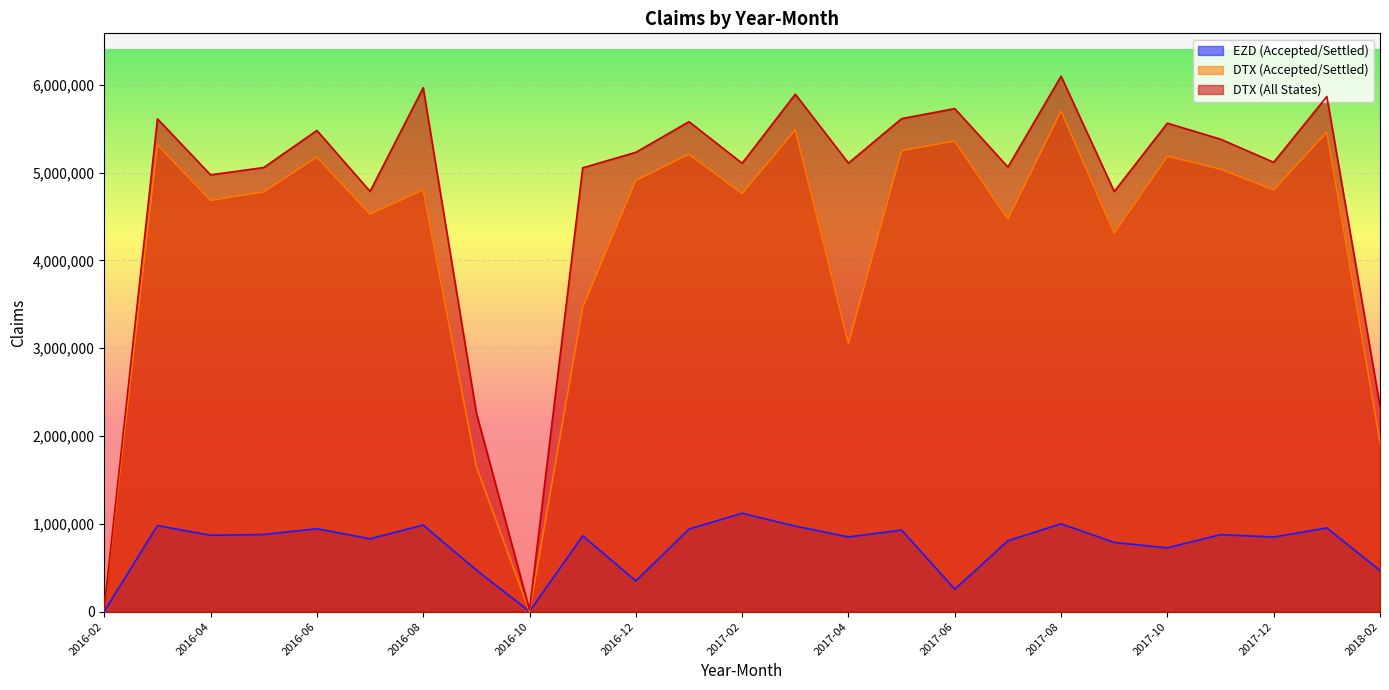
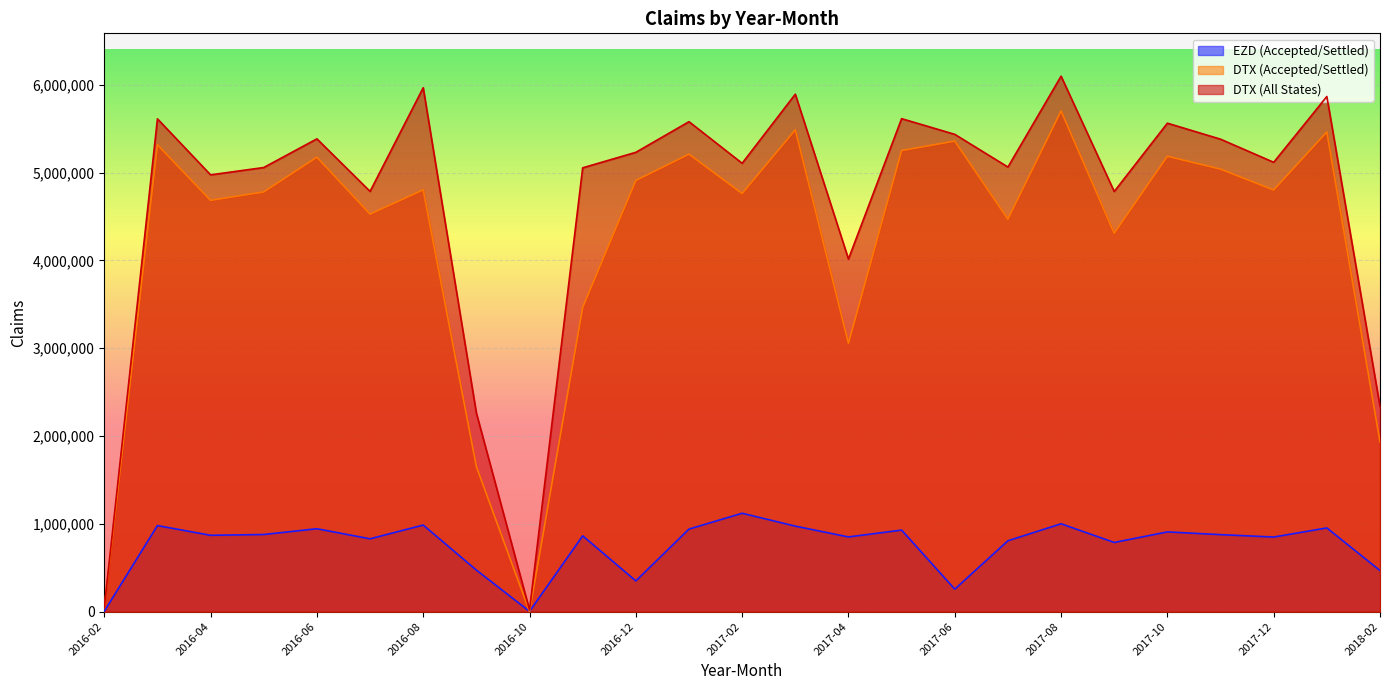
  {
    "EZD (Accepted/Settled)": {
      "2016-02": "0",
      "2016-04": "900,000",
      "2016-06": "900,000",
      "2016-08": "1,000,000",
      "2016-12": "400,000",
      "2017-02": "1,100,000",
      "2017-04": "900,000",
      "2017-06": "300,000",
      "2017-08": "1,000,000",
-     "2017-10": "700,000",
+     "2017-10": "900,000",
      "2017-12": "800,000",
      "2018-02": "500,000"
    },
    "DTX (Accepted/Settled)": {
      "2016-04": "4,700,000",
      "2016-06": "5,200,000",
      "2016-08": "4,800,000",
      "2016-12": "4,900,000",
      "2017-02": "4,800,000",
      "2017-04": "3,100,000",
      "2017-06": "5,400,000",
      "2017-08": "5,700,000",
      "2017-10": "5,200,000",
      "2017-12": "4,800,000",
      "2018-02": "1,900,000"
    },
    "DTX (All States)": {
      "2016-04": "5,000,000",
-     "2016-06": "5,500,000",
+     "2016-06": "5,400,000",
      "2016-08": "6,000,000",
      "2016-12": "5,200,000",
      "2017-02": "5,100,000",
-     "2017-04": "5,100,000",
-     "2017-06": "5,700,000",
+     "2017-04": "4,000,000",
+     "2017-06": "5,400,000",
      "2017-08": "6,100,000",
      "2017-10": "5,600,000",
      "2017-12": "5,100,000",
      "2018-02": "2,300,000"
    }
  }
